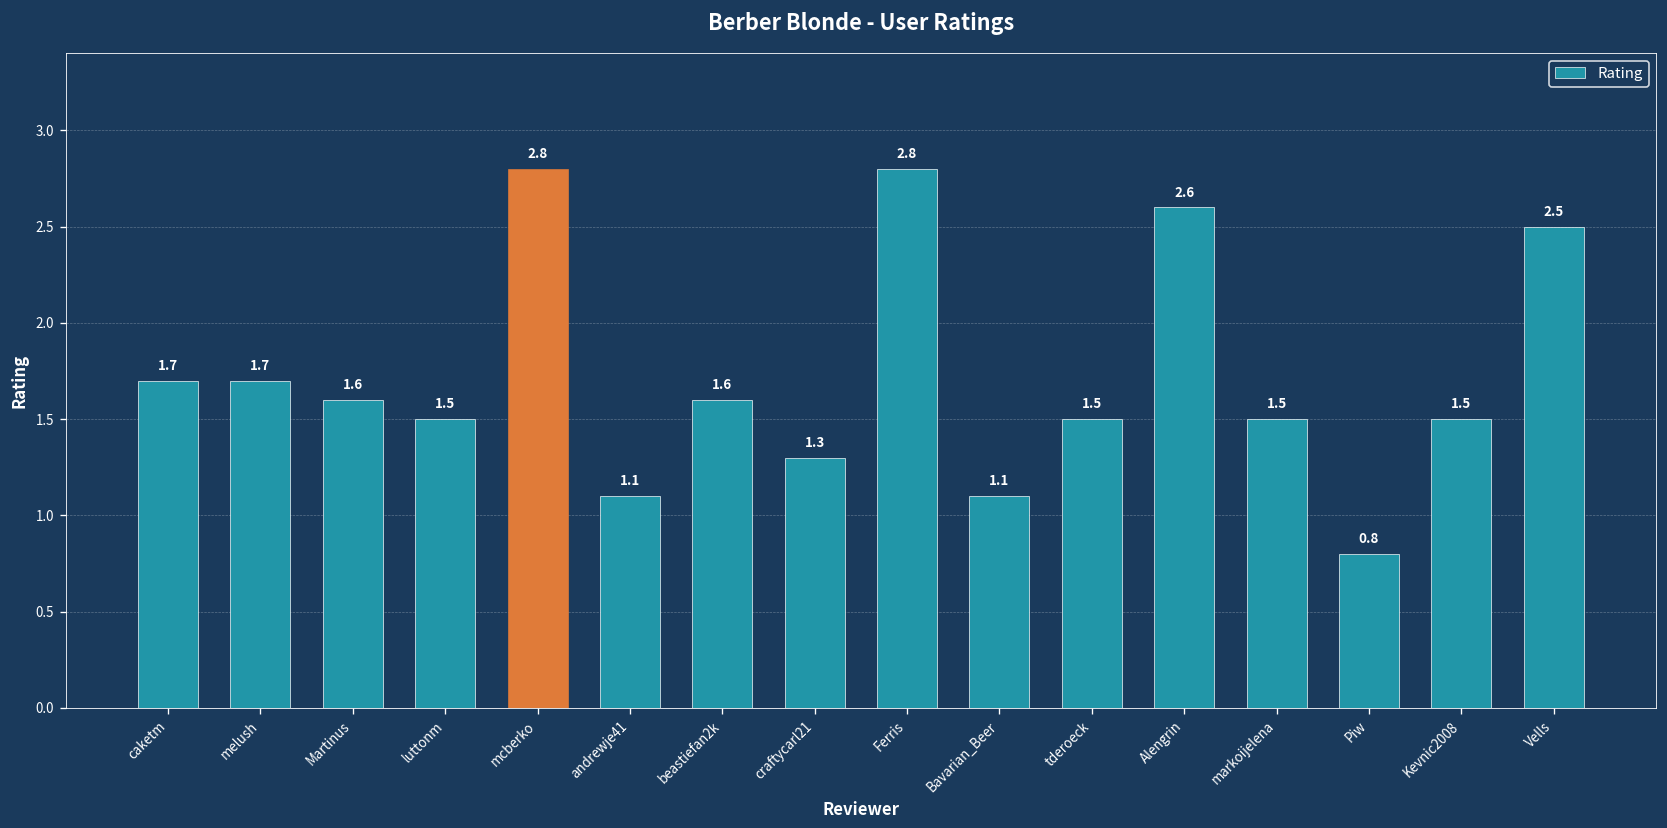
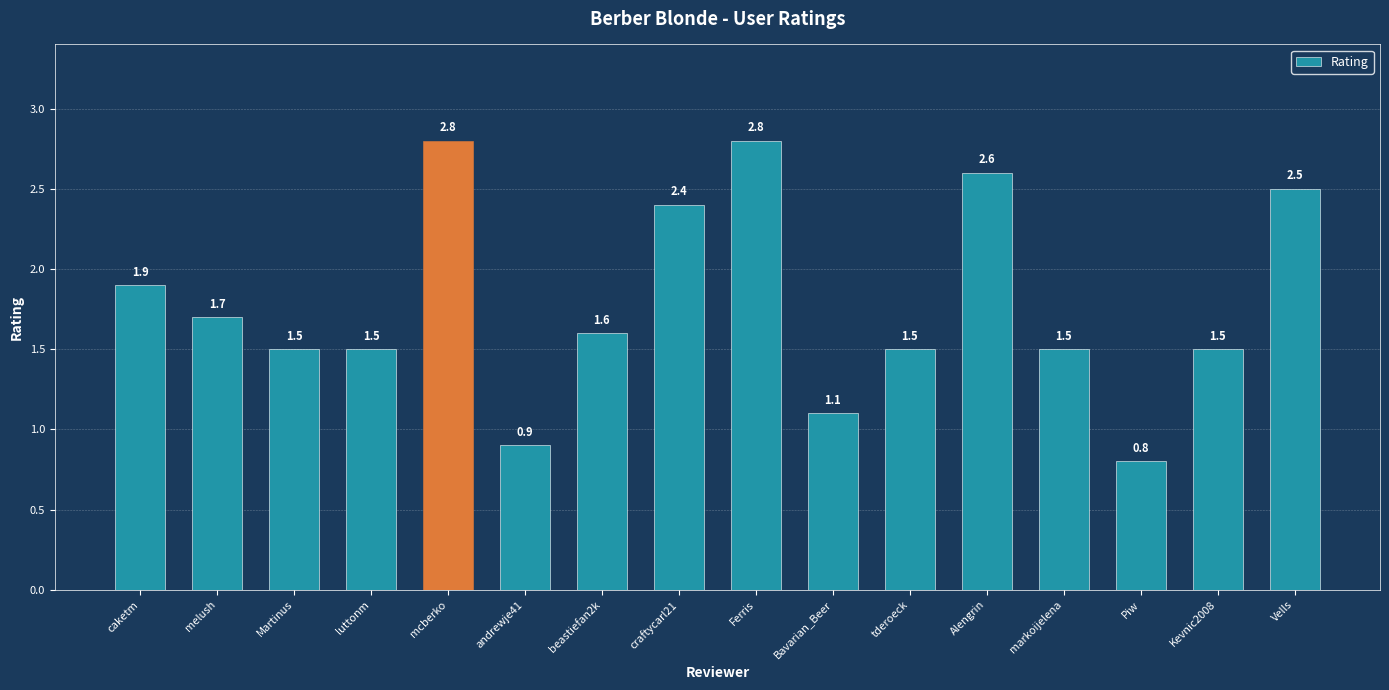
  {
-   "caketm": 1.7,
+   "caketm": 1.9,
    "melush": 1.7,
-   "Martinus": 1.6,
+   "Martinus": 1.5,
    "luttonm": 1.5,
    "mcberko": 2.8,
-   "andrewje41": 1.1,
+   "andrewje41": 0.9,
    "beastiefan2k": 1.6,
-   "craftycarl21": 1.3,
+   "craftycarl21": 2.4,
    "Ferris": 2.8,
    "Bavarian_Beer": 1.1,
    "tderoeck": 1.5,
    "Alengrin": 2.6,
    "markoijelena": 1.5,
    "Piw": 0.8,
    "Kevnic2008": 1.5,
    "Vells": 2.5
  }
